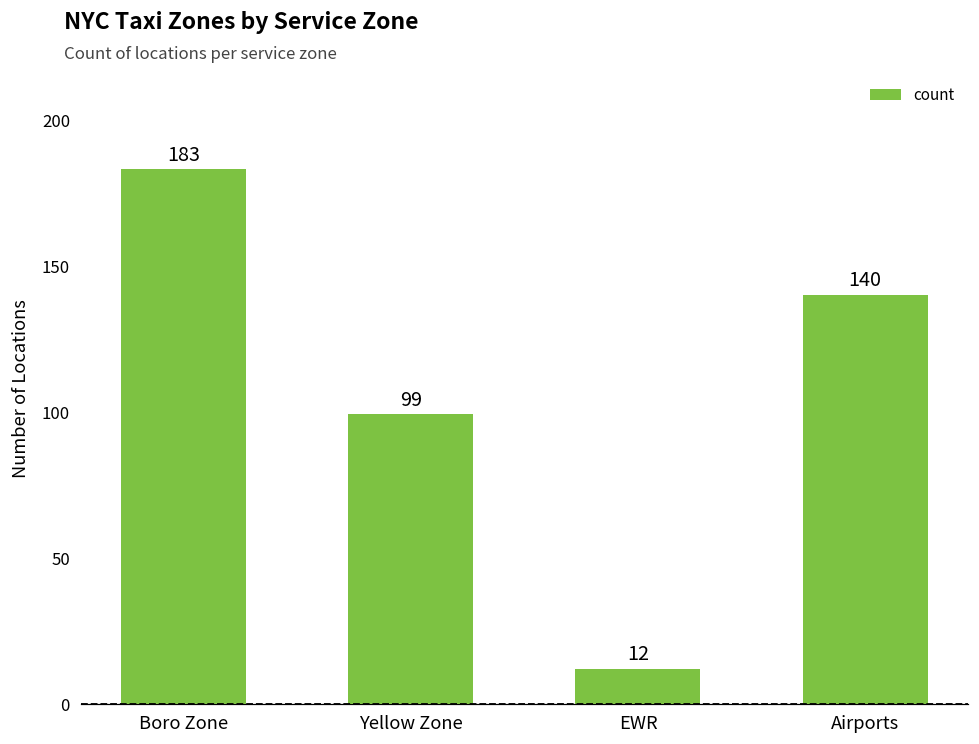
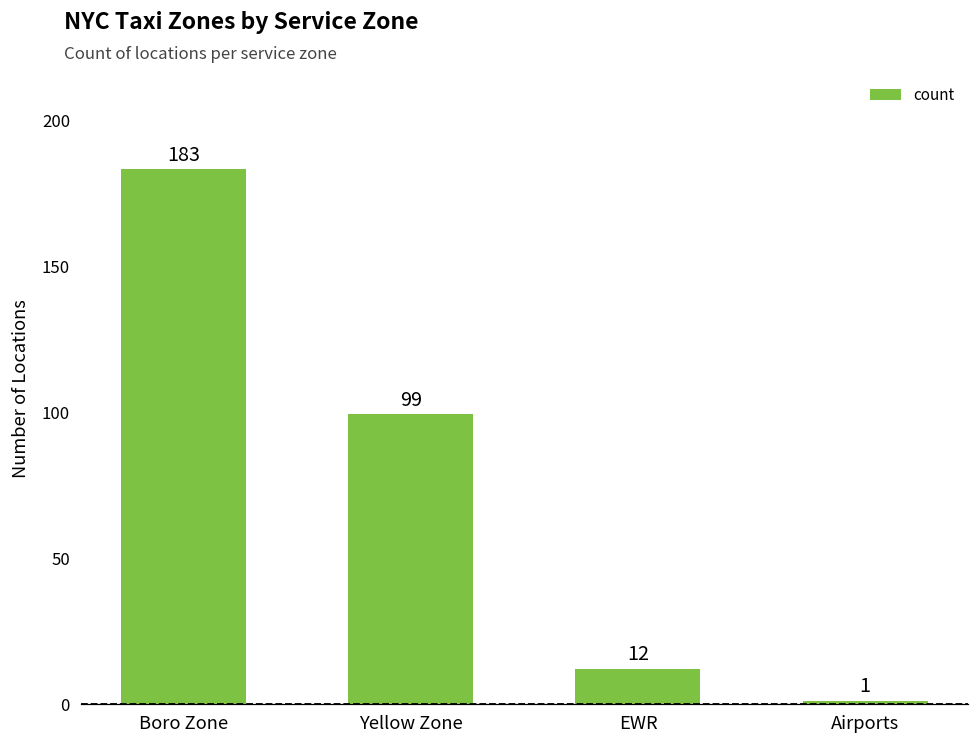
  {
    "Boro Zone": 183,
    "Yellow Zone": 99,
    "EWR": 12,
-   "Airports": 140
+   "Airports": 1
  }
